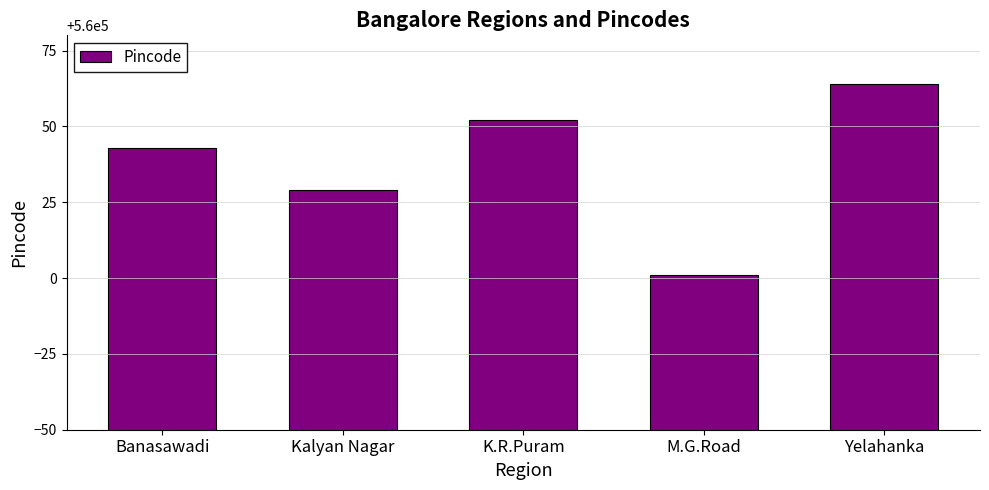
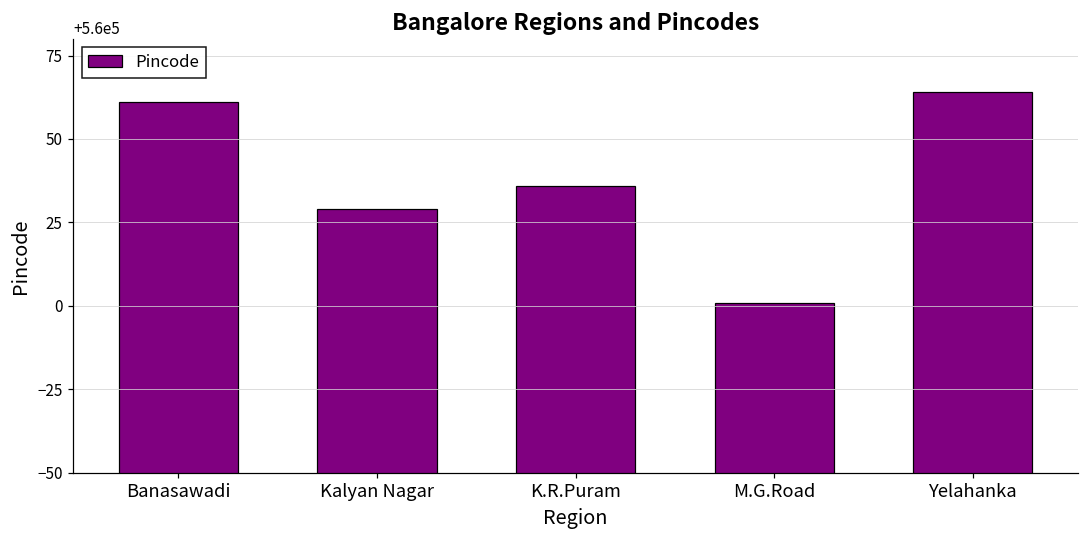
  {
-   "Banasawadi": 560043,
+   "Banasawadi": 560061,
    "Kalyan Nagar": 560029,
-   "K.R.Puram": 560052,
+   "K.R.Puram": 560036,
    "M.G.Road": 560001,
    "Yelahanka": 560064
  }
